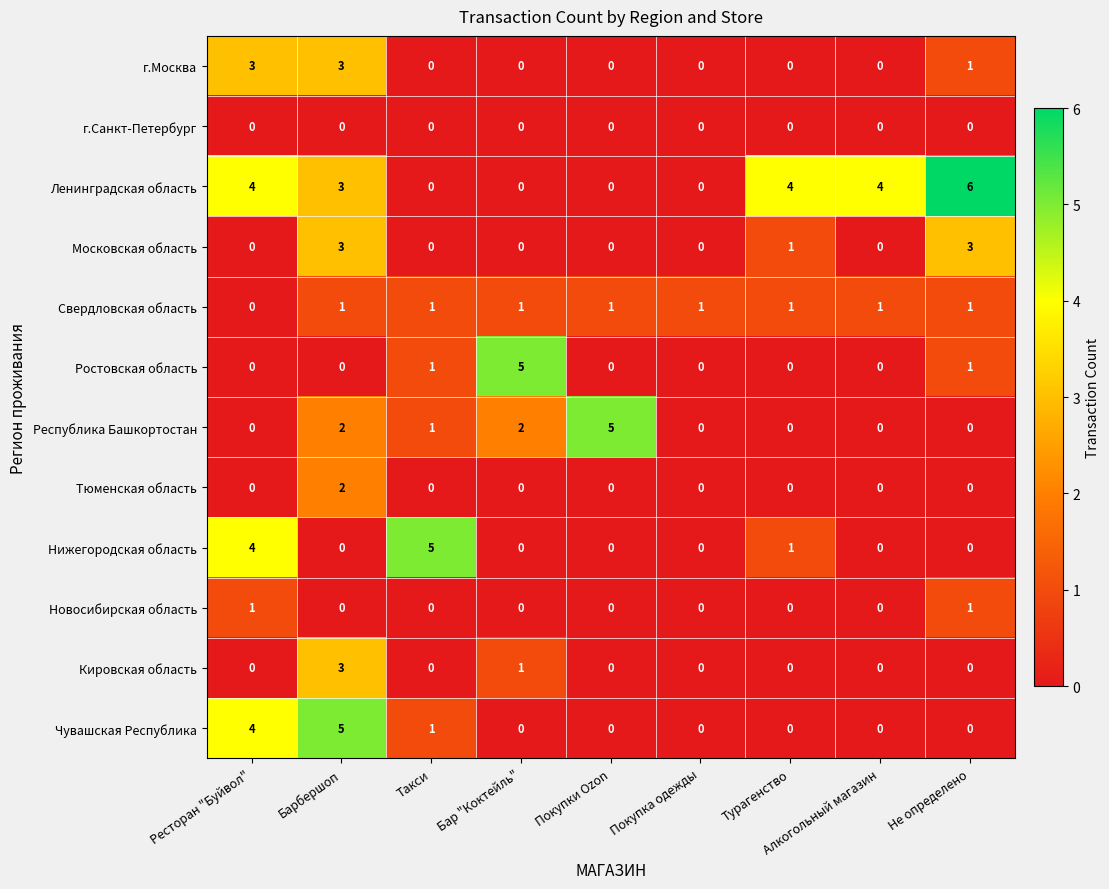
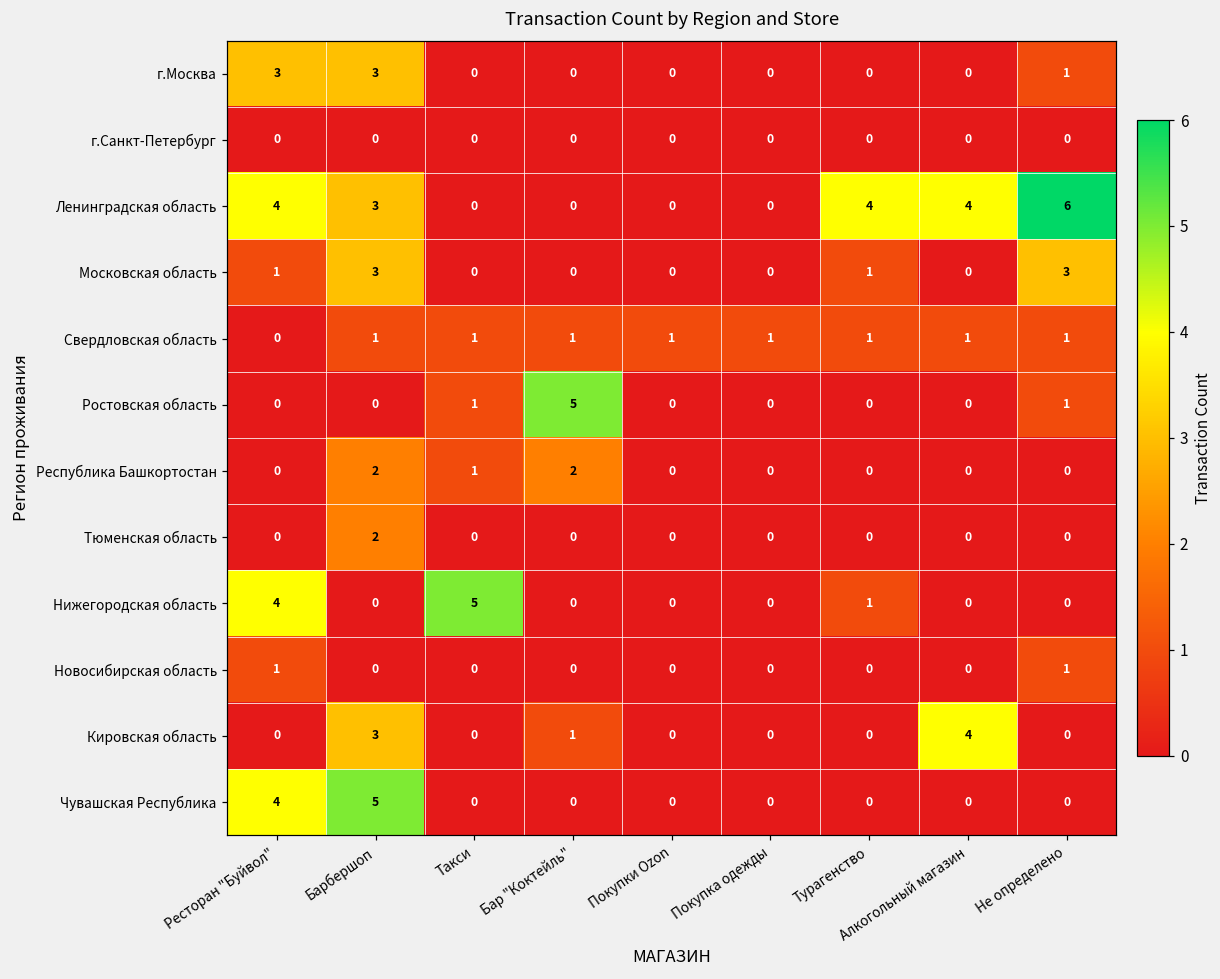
  {
    "г.Москва": {
      "Ресторан \"Буйвол\"": 3,
      "Барбершоп": 3,
      "Такси": 0,
      "Бар \"Коктейль\"": 0,
      "Покупки Ozon": 0,
      "Покупка одежды": 0,
      "Турагенство": 0,
      "Алкогольный магазин": 0,
      "Не определено": 1
    },
    "г.Санкт-Петербург": {
      "Ресторан \"Буйвол\"": 0,
      "Барбершоп": 0,
      "Такси": 0,
      "Бар \"Коктейль\"": 0,
      "Покупки Ozon": 0,
      "Покупка одежды": 0,
      "Турагенство": 0,
      "Алкогольный магазин": 0,
      "Не определено": 0
    },
    "Ленинградская область": {
      "Ресторан \"Буйвол\"": 4,
      "Барбершоп": 3,
      "Такси": 0,
      "Бар \"Коктейль\"": 0,
      "Покупки Ozon": 0,
      "Покупка одежды": 0,
      "Турагенство": 4,
      "Алкогольный магазин": 4,
      "Не определено": 6
    },
    "Московская область": {
-     "Ресторан \"Буйвол\"": 0,
+     "Ресторан \"Буйвол\"": 1,
      "Барбершоп": 3,
      "Такси": 0,
      "Бар \"Коктейль\"": 0,
      "Покупки Ozon": 0,
      "Покупка одежды": 0,
      "Турагенство": 1,
      "Алкогольный магазин": 0,
      "Не определено": 3
    },
    "Свердловская область": {
      "Ресторан \"Буйвол\"": 0,
      "Барбершоп": 1,
      "Такси": 1,
      "Бар \"Коктейль\"": 1,
      "Покупки Ozon": 1,
      "Покупка одежды": 1,
      "Турагенство": 1,
      "Алкогольный магазин": 1,
      "Не определено": 1
    },
    "Ростовская область": {
      "Ресторан \"Буйвол\"": 0,
      "Барбершоп": 0,
      "Такси": 1,
      "Бар \"Коктейль\"": 5,
      "Покупки Ozon": 0,
      "Покупка одежды": 0,
      "Турагенство": 0,
      "Алкогольный магазин": 0,
      "Не определено": 1
    },
    "Республика Башкортостан": {
      "Ресторан \"Буйвол\"": 0,
      "Барбершоп": 2,
      "Такси": 1,
      "Бар \"Коктейль\"": 2,
-     "Покупки Ozon": 5,
+     "Покупки Ozon": 0,
      "Покупка одежды": 0,
      "Турагенство": 0,
      "Алкогольный магазин": 0,
      "Не определено": 0
    },
    "Тюменская область": {
      "Ресторан \"Буйвол\"": 0,
      "Барбершоп": 2,
      "Такси": 0,
      "Бар \"Коктейль\"": 0,
      "Покупки Ozon": 0,
      "Покупка одежды": 0,
      "Турагенство": 0,
      "Алкогольный магазин": 0,
      "Не определено": 0
    },
    "Нижегородская область": {
      "Ресторан \"Буйвол\"": 4,
      "Барбершоп": 0,
      "Такси": 5,
      "Бар \"Коктейль\"": 0,
      "Покупки Ozon": 0,
      "Покупка одежды": 0,
      "Турагенство": 1,
      "Алкогольный магазин": 0,
      "Не определено": 0
    },
    "Новосибирская область": {
      "Ресторан \"Буйвол\"": 1,
      "Барбершоп": 0,
      "Такси": 0,
      "Бар \"Коктейль\"": 0,
      "Покупки Ozon": 0,
      "Покупка одежды": 0,
      "Турагенство": 0,
      "Алкогольный магазин": 0,
      "Не определено": 1
    },
    "Кировская область": {
      "Ресторан \"Буйвол\"": 0,
      "Барбершоп": 3,
      "Такси": 0,
      "Бар \"Коктейль\"": 1,
      "Покупки Ozon": 0,
      "Покупка одежды": 0,
      "Турагенство": 0,
-     "Алкогольный магазин": 0,
+     "Алкогольный магазин": 4,
      "Не определено": 0
    },
    "Чувашская Республика": {
      "Ресторан \"Буйвол\"": 4,
      "Барбершоп": 5,
-     "Такси": 1,
+     "Такси": 0,
      "Бар \"Коктейль\"": 0,
      "Покупки Ozon": 0,
      "Покупка одежды": 0,
      "Турагенство": 0,
      "Алкогольный магазин": 0,
      "Не определено": 0
    }
  }
